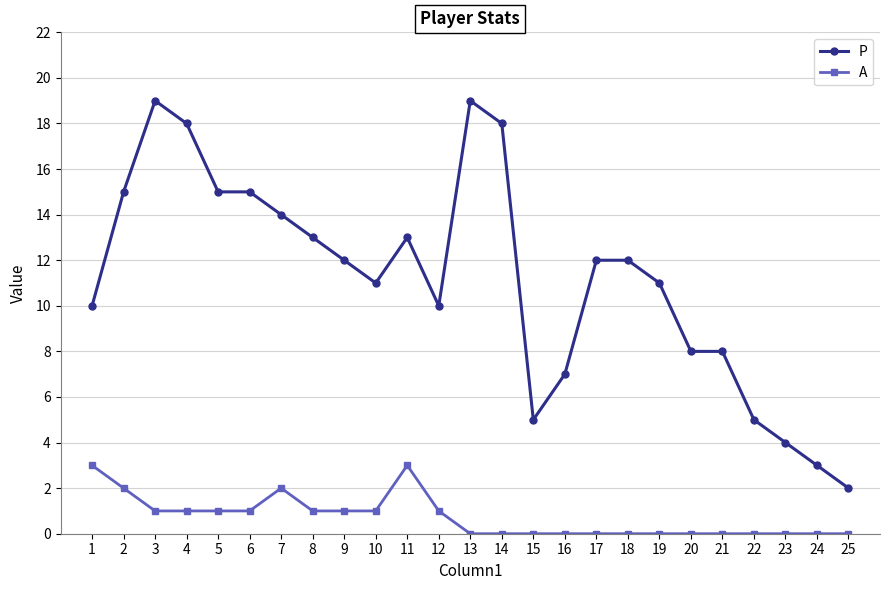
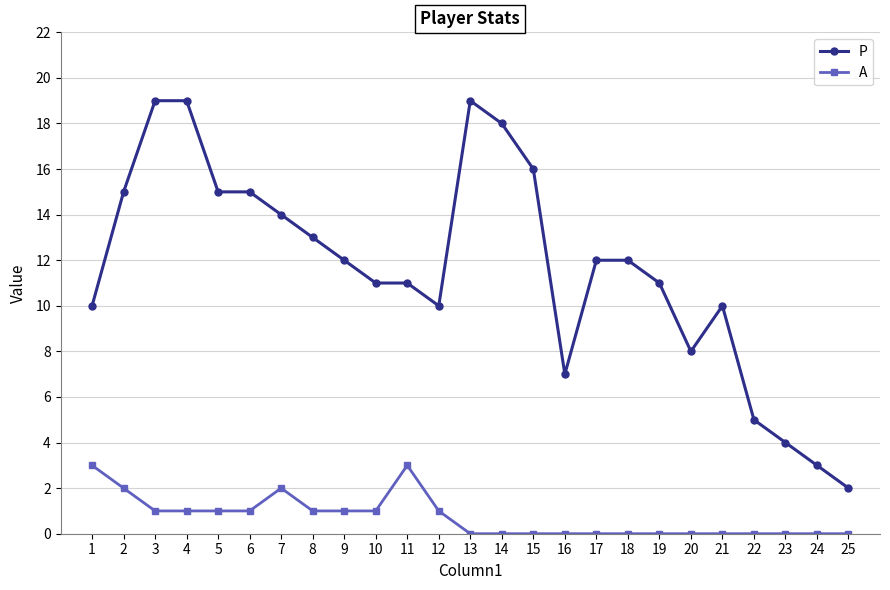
  {
    "P": {
      "1": 10,
      "2": 15,
      "3": 19,
-     "4": 18,
+     "4": 19,
      "5": 15,
      "6": 15,
      "7": 14,
      "8": 13,
      "9": 12,
      "10": 11,
-     "11": 13,
+     "11": 11,
      "12": 10,
      "13": 19,
      "14": 18,
-     "15": 5,
+     "15": 16,
      "16": 7,
      "17": 12,
      "18": 12,
      "19": 11,
      "20": 8,
-     "21": 8,
+     "21": 10,
      "22": 5,
      "23": 4,
      "24": 3,
      "25": 2
    },
    "A": {
      "1": 3,
      "2": 2,
      "3": 1,
      "4": 1,
      "5": 1,
      "6": 1,
      "7": 2,
      "8": 1,
      "9": 1,
      "10": 1,
      "11": 3,
      "12": 1,
      "13": 0,
      "14": 0,
      "15": 0,
      "16": 0,
      "17": 0,
      "18": 0,
      "19": 0,
      "20": 0,
      "21": 0,
      "22": 0,
      "23": 0,
      "24": 0,
      "25": 0
    }
  }
